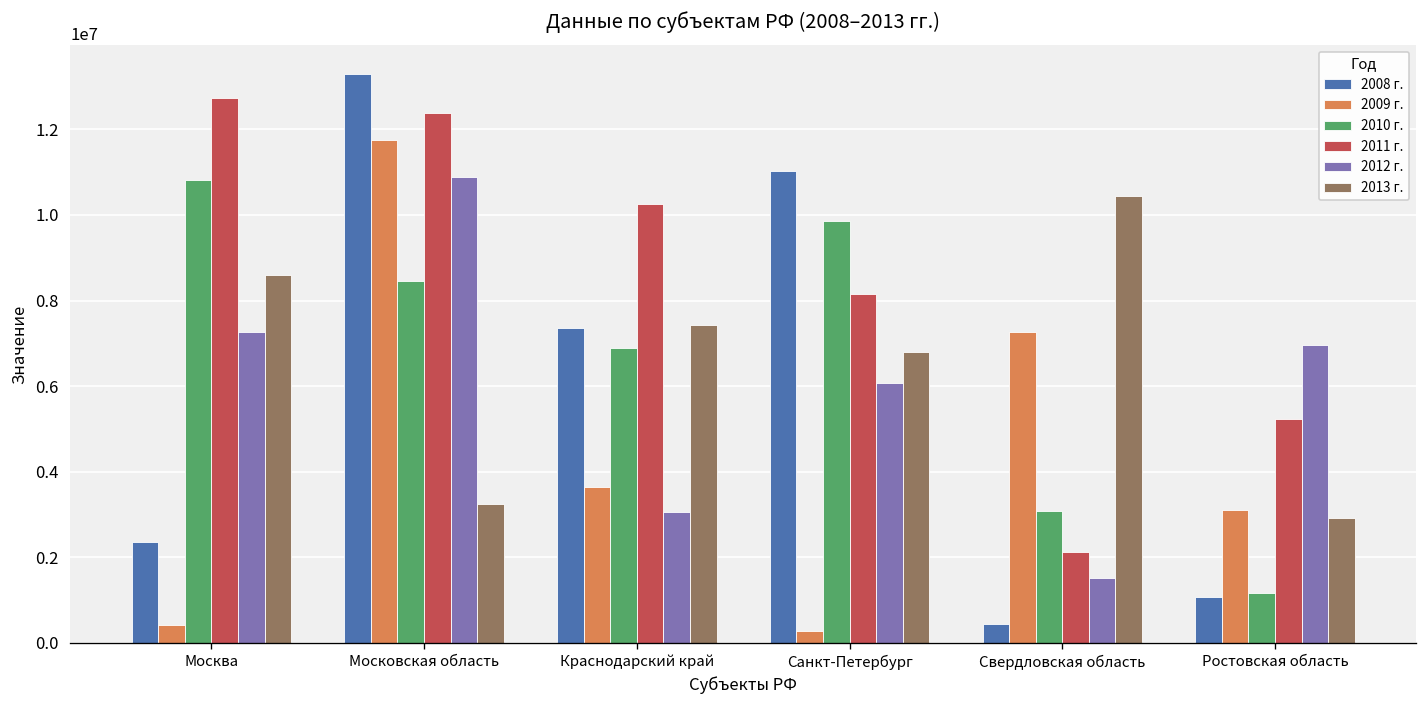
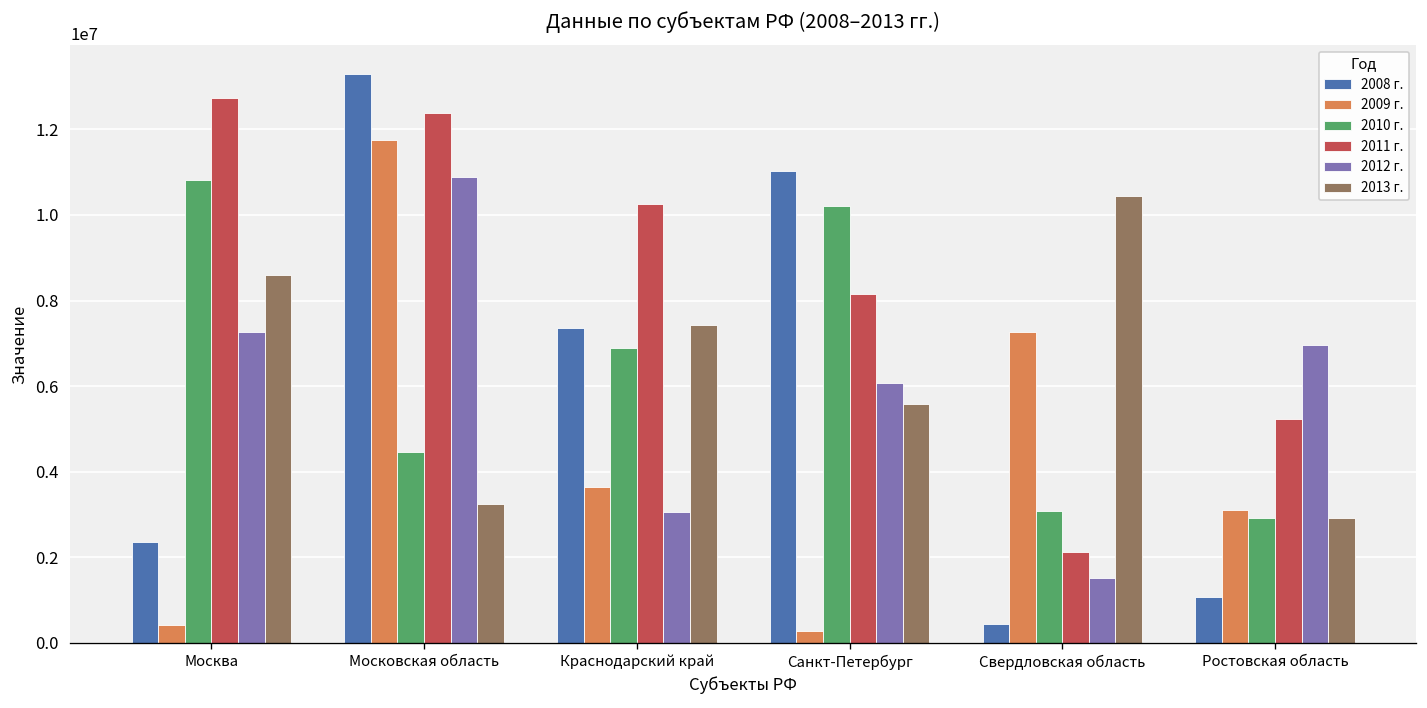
  {
    "2010 г.": {
      "Москва": 10800000,
-     "Московская область": 8400000,
+     "Московская область": 4500000,
      "Краснодарский край": 6900000,
-     "Санкт-Петербург": 9900000,
+     "Санкт-Петербург": 10200000,
      "Свердловская область": 3100000,
-     "Ростовская область": 1200000
+     "Ростовская область": 2900000
    },
    "2013 г.": {
      "Москва": 8600000,
      "Московская область": 3200000,
      "Краснодарский край": 7400000,
-     "Санкт-Петербург": 6800000,
+     "Санкт-Петербург": 5600000,
      "Свердловская область": 10400000,
      "Ростовская область": 2900000
    }
  }
